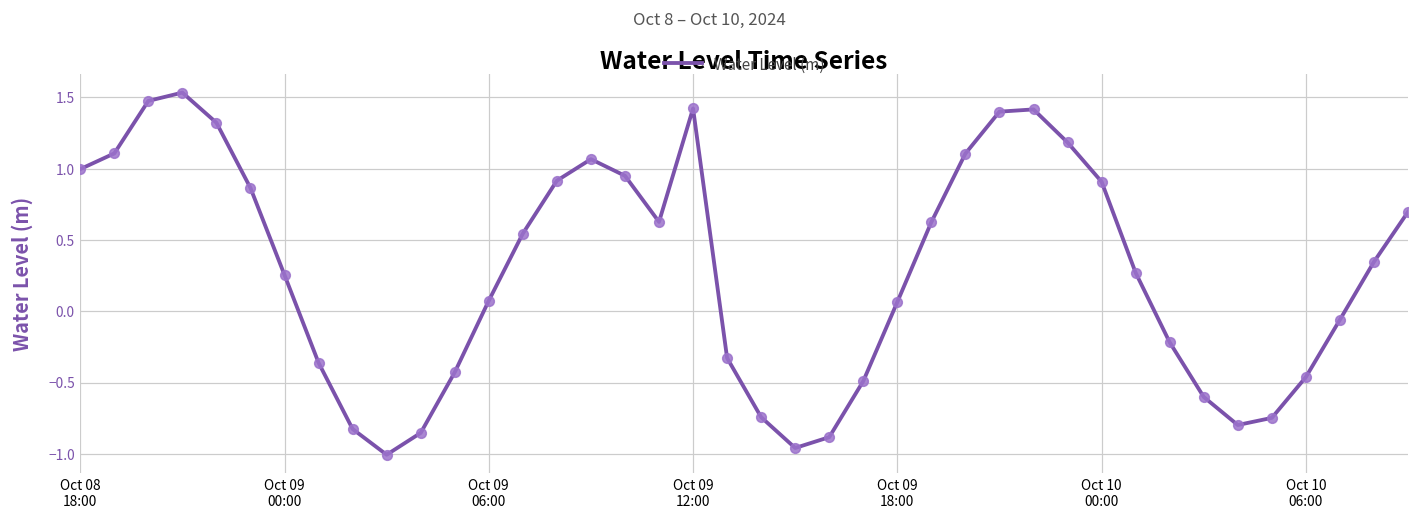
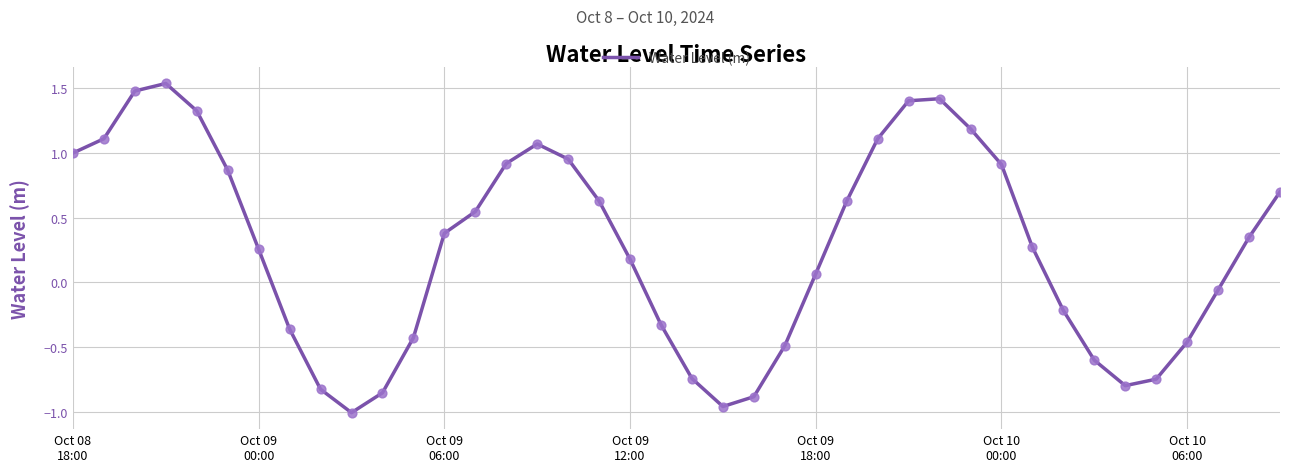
  {
    "Oct 08 18:00": 1.00,
    "Oct 09 00:00": 0.26,
-   "Oct 09 06:00": 0.08,
-   "Oct 09 12:00": 1.42,
+   "Oct 09 06:00": 0.38,
+   "Oct 09 12:00": 0.18,
    "Oct 09 18:00": 0.07,
    "Oct 10 00:00": 0.91,
    "Oct 10 06:00": -0.46
  }
